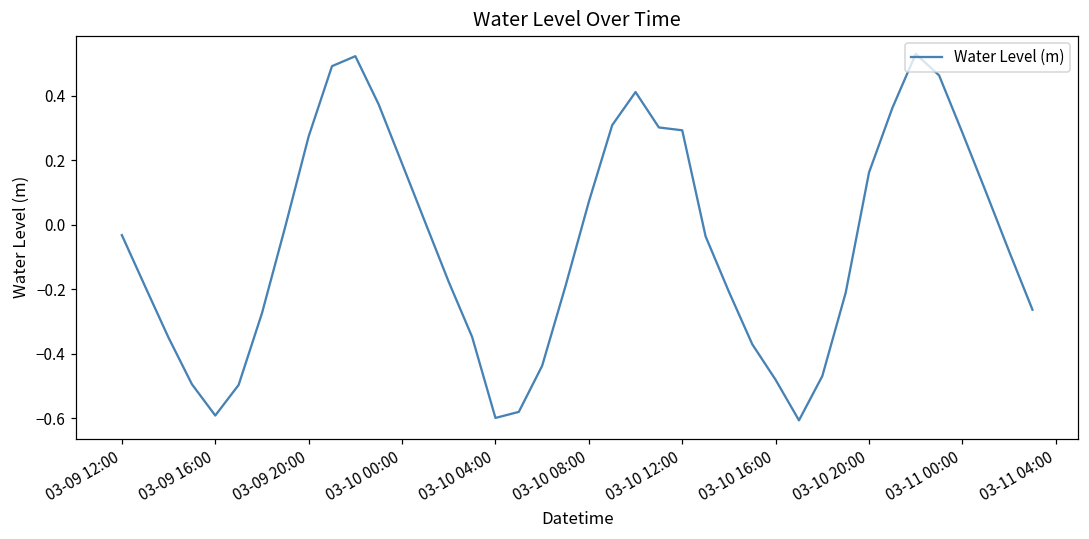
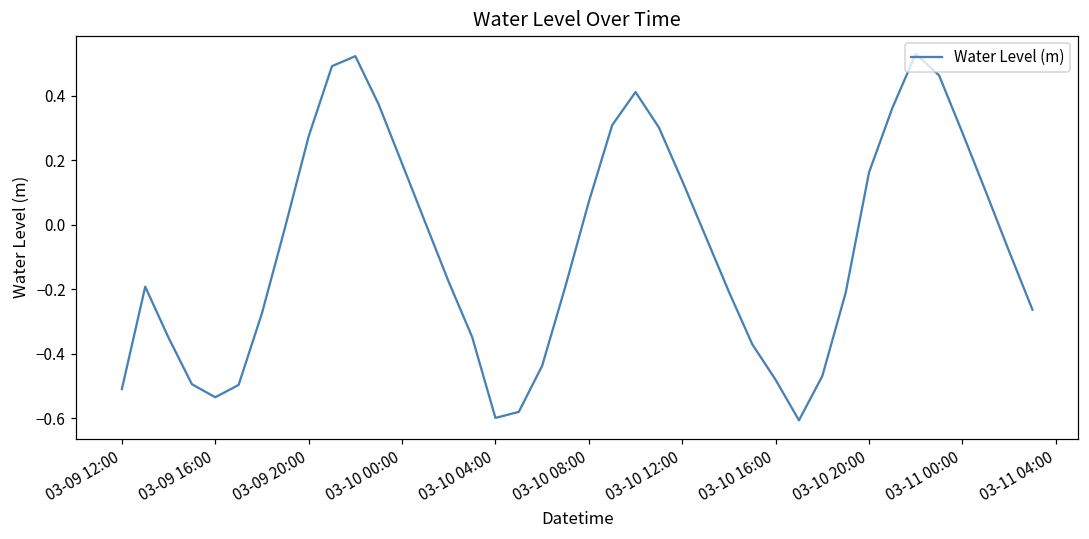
  {
-   "03-09 12:00": -0.03,
-   "03-09 16:00": -0.59,
+   "03-09 12:00": -0.51,
+   "03-09 16:00": -0.53,
    "03-09 20:00": 0.27,
    "03-10 00:00": 0.19,
    "03-10 04:00": -0.60,
    "03-10 08:00": 0.07,
-   "03-10 12:00": 0.29,
+   "03-10 12:00": 0.14,
    "03-10 16:00": -0.48,
    "03-10 20:00": 0.16,
    "03-11 00:00": 0.28
  }
